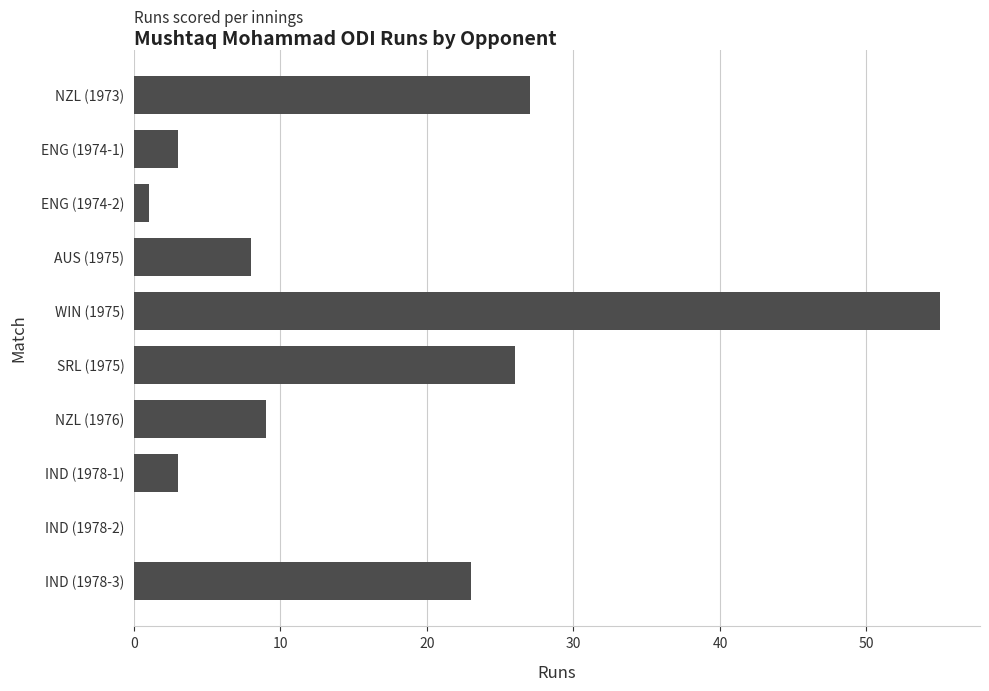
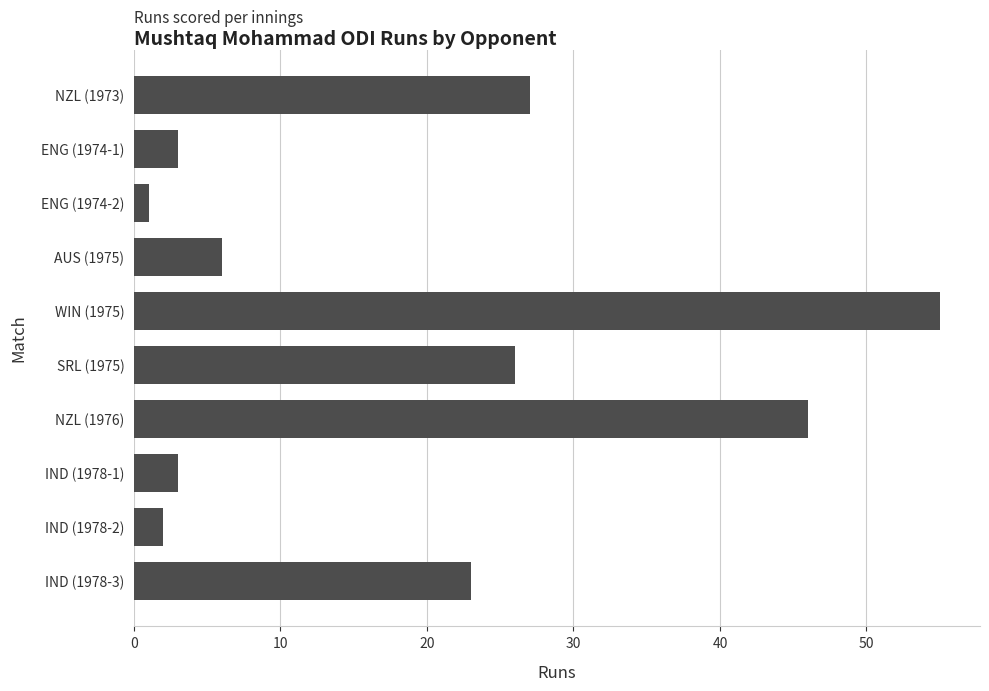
  {
    "NZL (1973)": 27,
    "ENG (1974-1)": 3,
    "ENG (1974-2)": 1,
-   "AUS (1975)": 8,
+   "AUS (1975)": 6,
    "WIN (1975)": 55,
    "SRL (1975)": 26,
-   "NZL (1976)": 9,
+   "NZL (1976)": 46,
    "IND (1978-1)": 3,
-   "IND (1978-2)": 0,
+   "IND (1978-2)": 2,
    "IND (1978-3)": 23
  }
